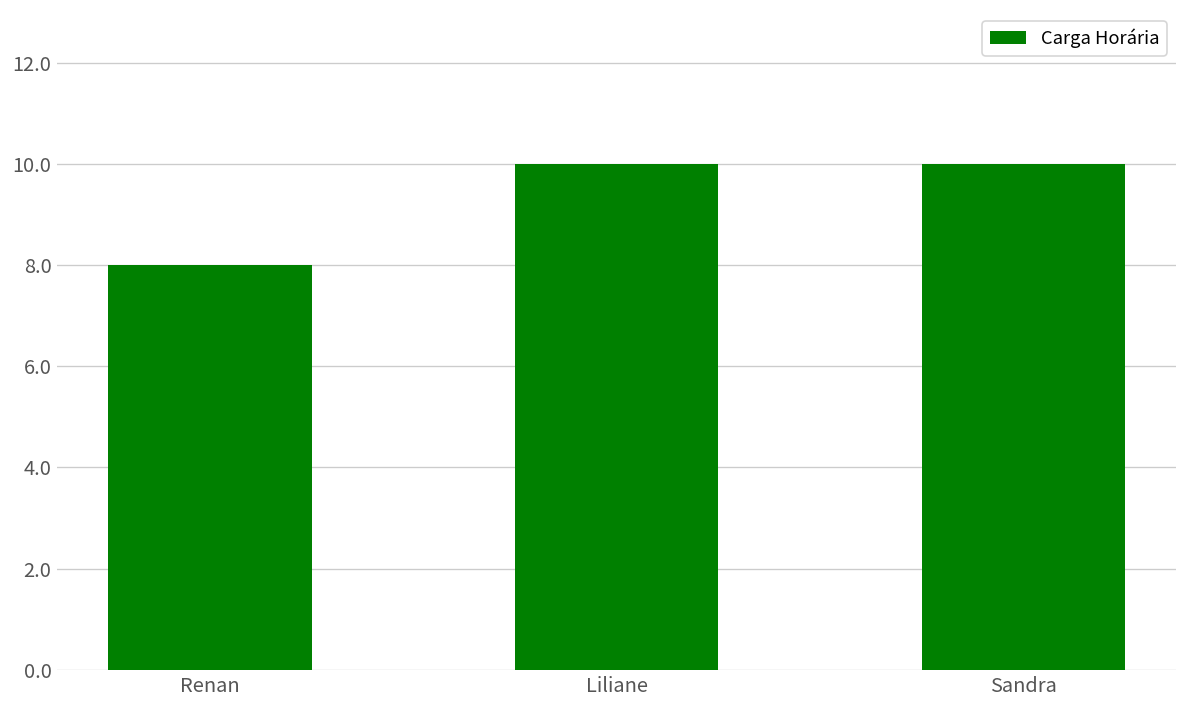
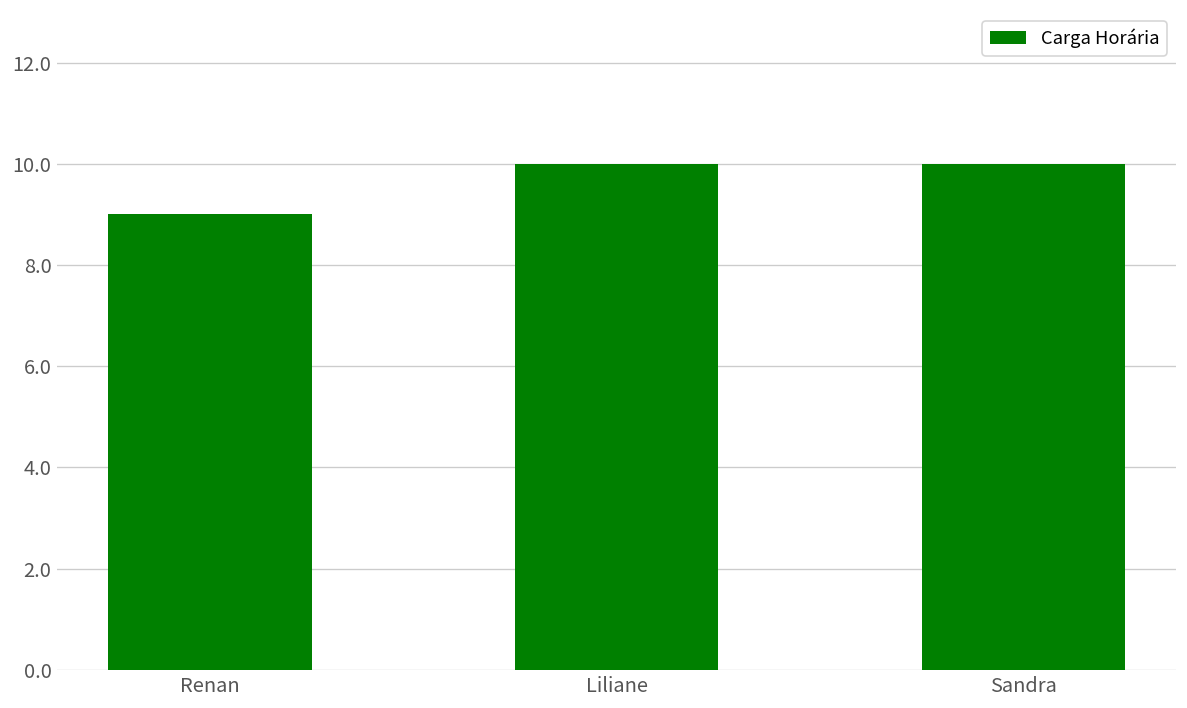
  {
-   "Renan": 8,
+   "Renan": 9,
    "Liliane": 10,
    "Sandra": 10
  }
